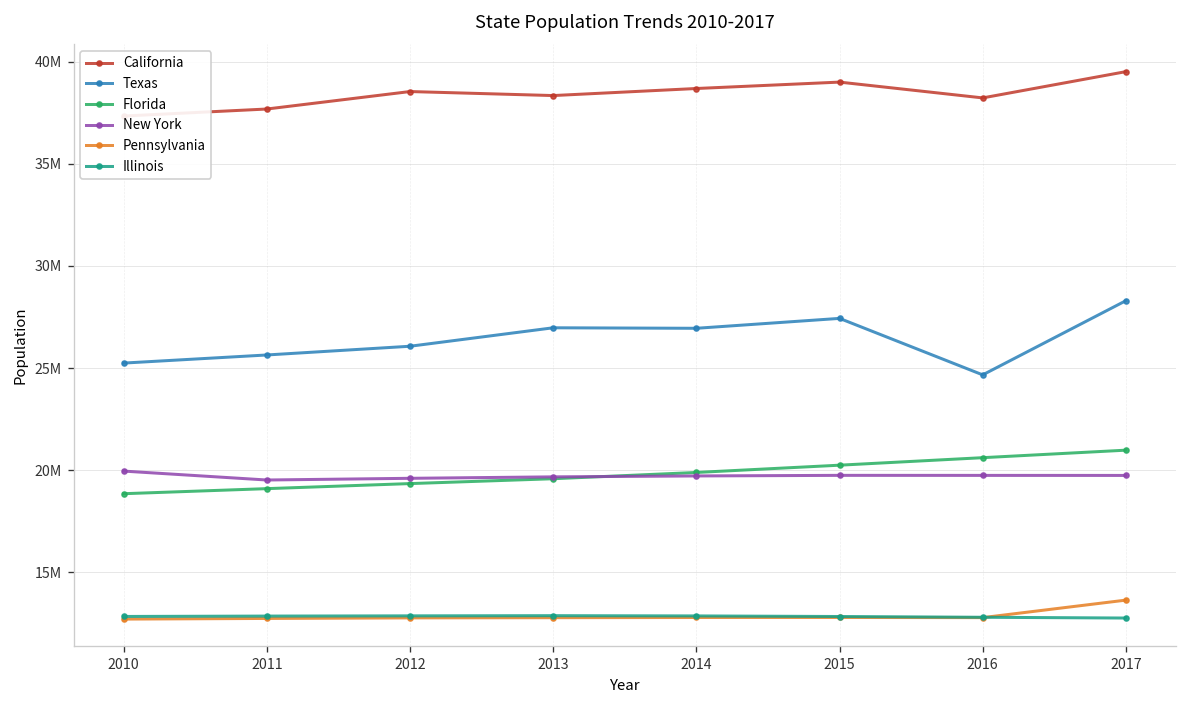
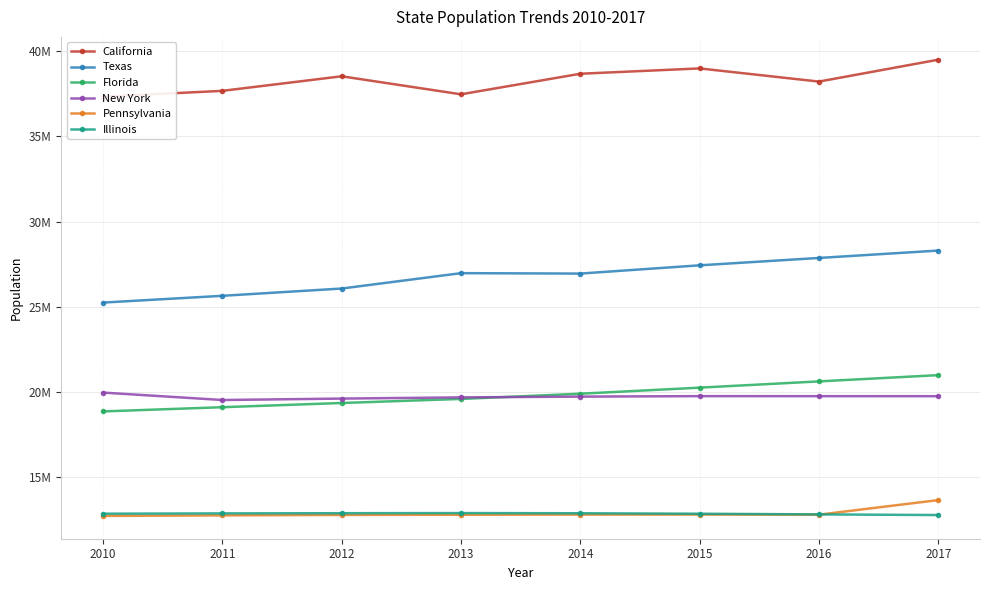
  {
    "California": {
      "2011": 37700000,
      "2012": 38500000,
-     "2013": 38300000,
+     "2013": 37500000,
      "2014": 38700000,
      "2015": 39000000,
      "2016": 38200000,
      "2017": 39500000
    },
    "Texas": {
      "2010": 25200000,
      "2011": 25600000,
      "2012": 26100000,
      "2013": 27000000,
      "2014": 26900000,
      "2015": 27400000,
-     "2016": 24700000,
+     "2016": 27900000,
      "2017": 28300000
    },
    "New York": {
      "2010": 20000000,
      "2011": 19500000,
      "2012": 19600000,
      "2014": 19700000,
      "2015": 19700000,
      "2016": 19700000,
      "2017": 19700000
    },
    "Pennsylvania": {
      "2017": 13600000
    }
  }
